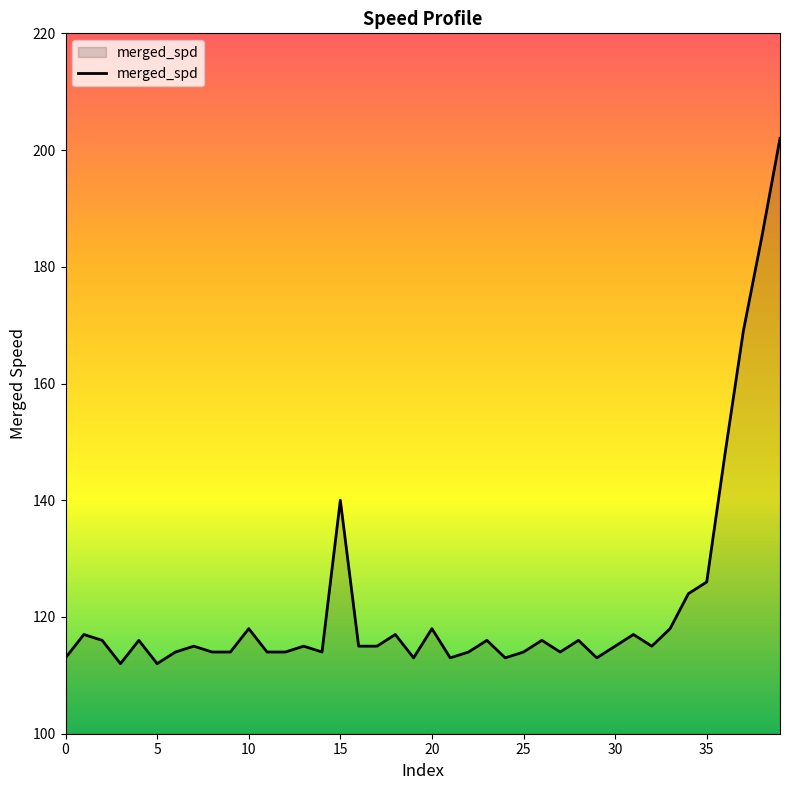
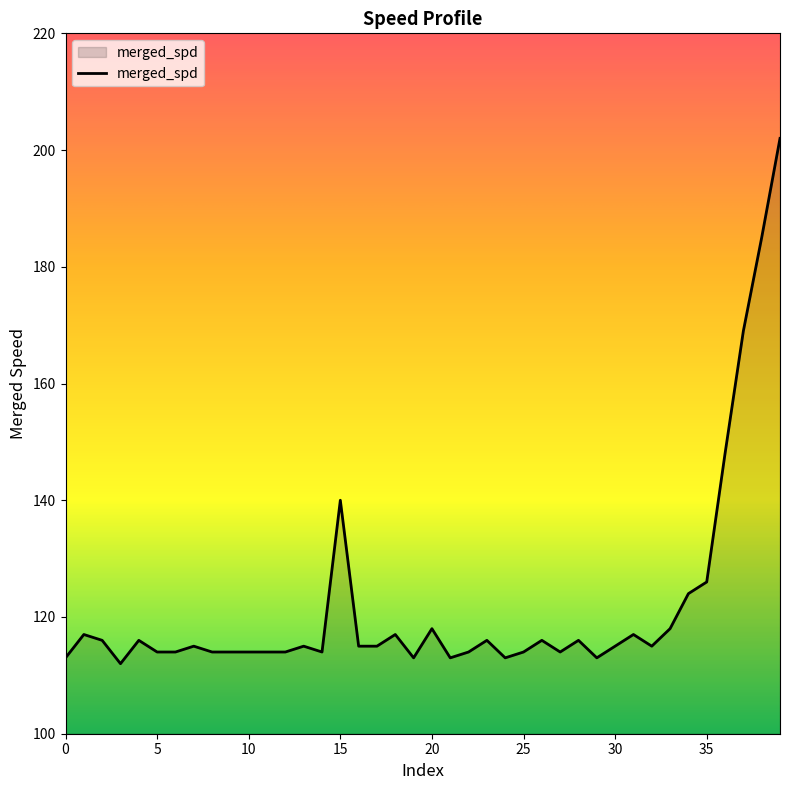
  {
    "0": 113,
-   "5": 112,
-   "10": 118,
+   "5": 114,
+   "10": 114,
    "15": 140,
    "20": 118,
    "25": 114,
    "30": 115,
    "35": 126
  }
